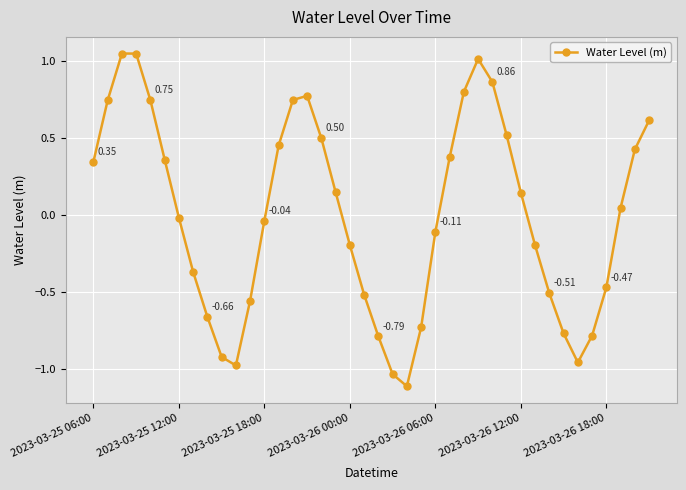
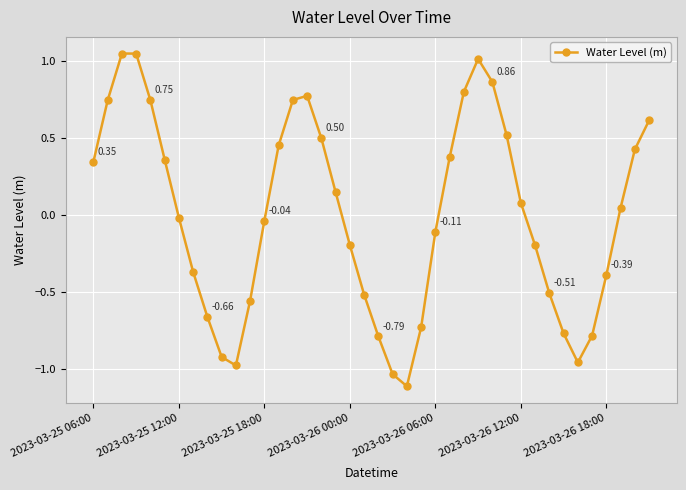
  {
    "2023-03-25 06:00": 0.35,
    "2023-03-25 18:00": -0.04,
    "2023-03-26 06:00": -0.11,
-   "2023-03-26 12:00": 0.15,
-   "2023-03-26 18:00": -0.47
+   "2023-03-26 12:00": 0.08,
+   "2023-03-26 18:00": -0.39
  }
